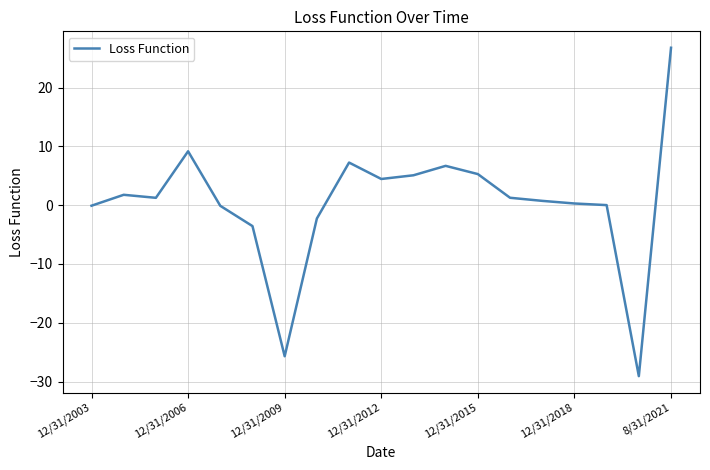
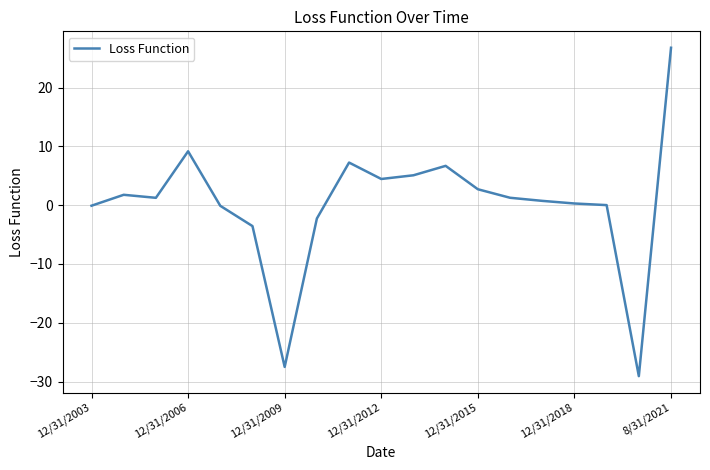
  {
    "12/31/2003": 0,
    "12/31/2006": 9,
-   "12/31/2009": -26,
+   "12/31/2009": -28,
    "12/31/2012": 4,
-   "12/31/2015": 5,
+   "12/31/2015": 3,
    "12/31/2018": 0,
    "8/31/2021": 27
  }
